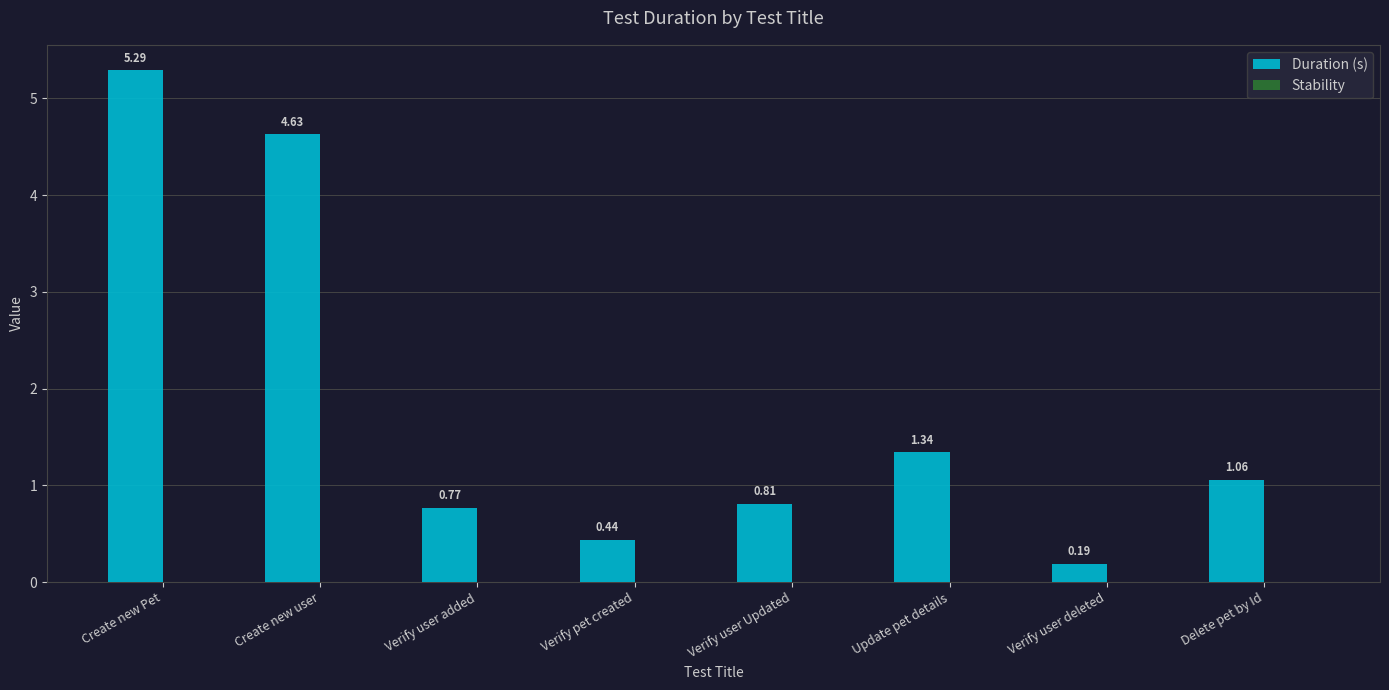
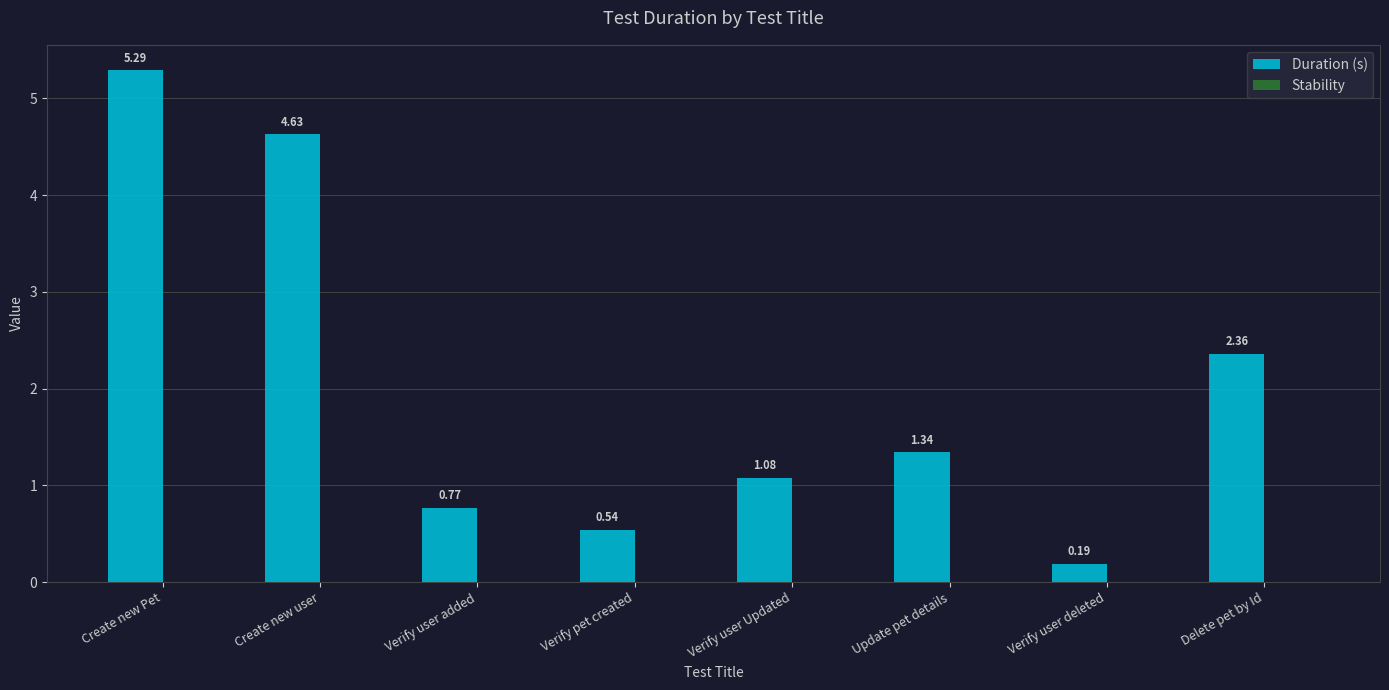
  {
    "Duration (s)": {
      "Create new Pet": 5.29,
      "Create new user": 4.63,
      "Verify user added": 0.77,
-     "Verify pet created": 0.44,
-     "Verify user Updated": 0.81,
+     "Verify pet created": 0.54,
+     "Verify user Updated": 1.08,
      "Update pet details": 1.34,
      "Verify user deleted": 0.19,
-     "Delete pet by Id": 1.06
+     "Delete pet by Id": 2.36
    },
    "Stability": {
      "Create new Pet": 0.0,
      "Create new user": 0.0,
      "Verify user added": 0.0,
      "Verify pet created": 0.0,
      "Verify user Updated": 0.0,
      "Update pet details": 0.0,
      "Verify user deleted": 0.0,
      "Delete pet by Id": 0.0
    }
  }
